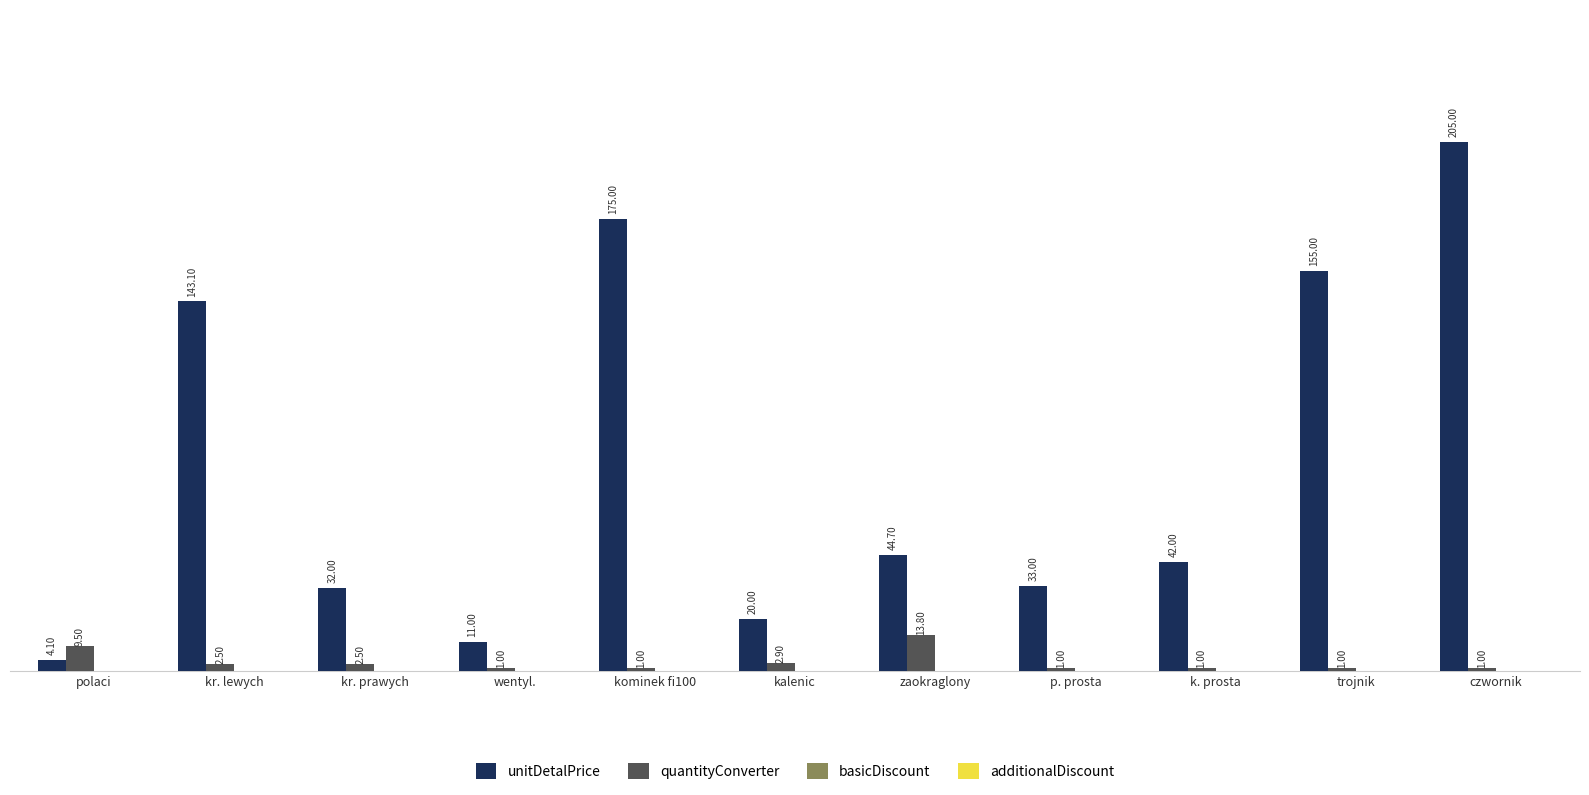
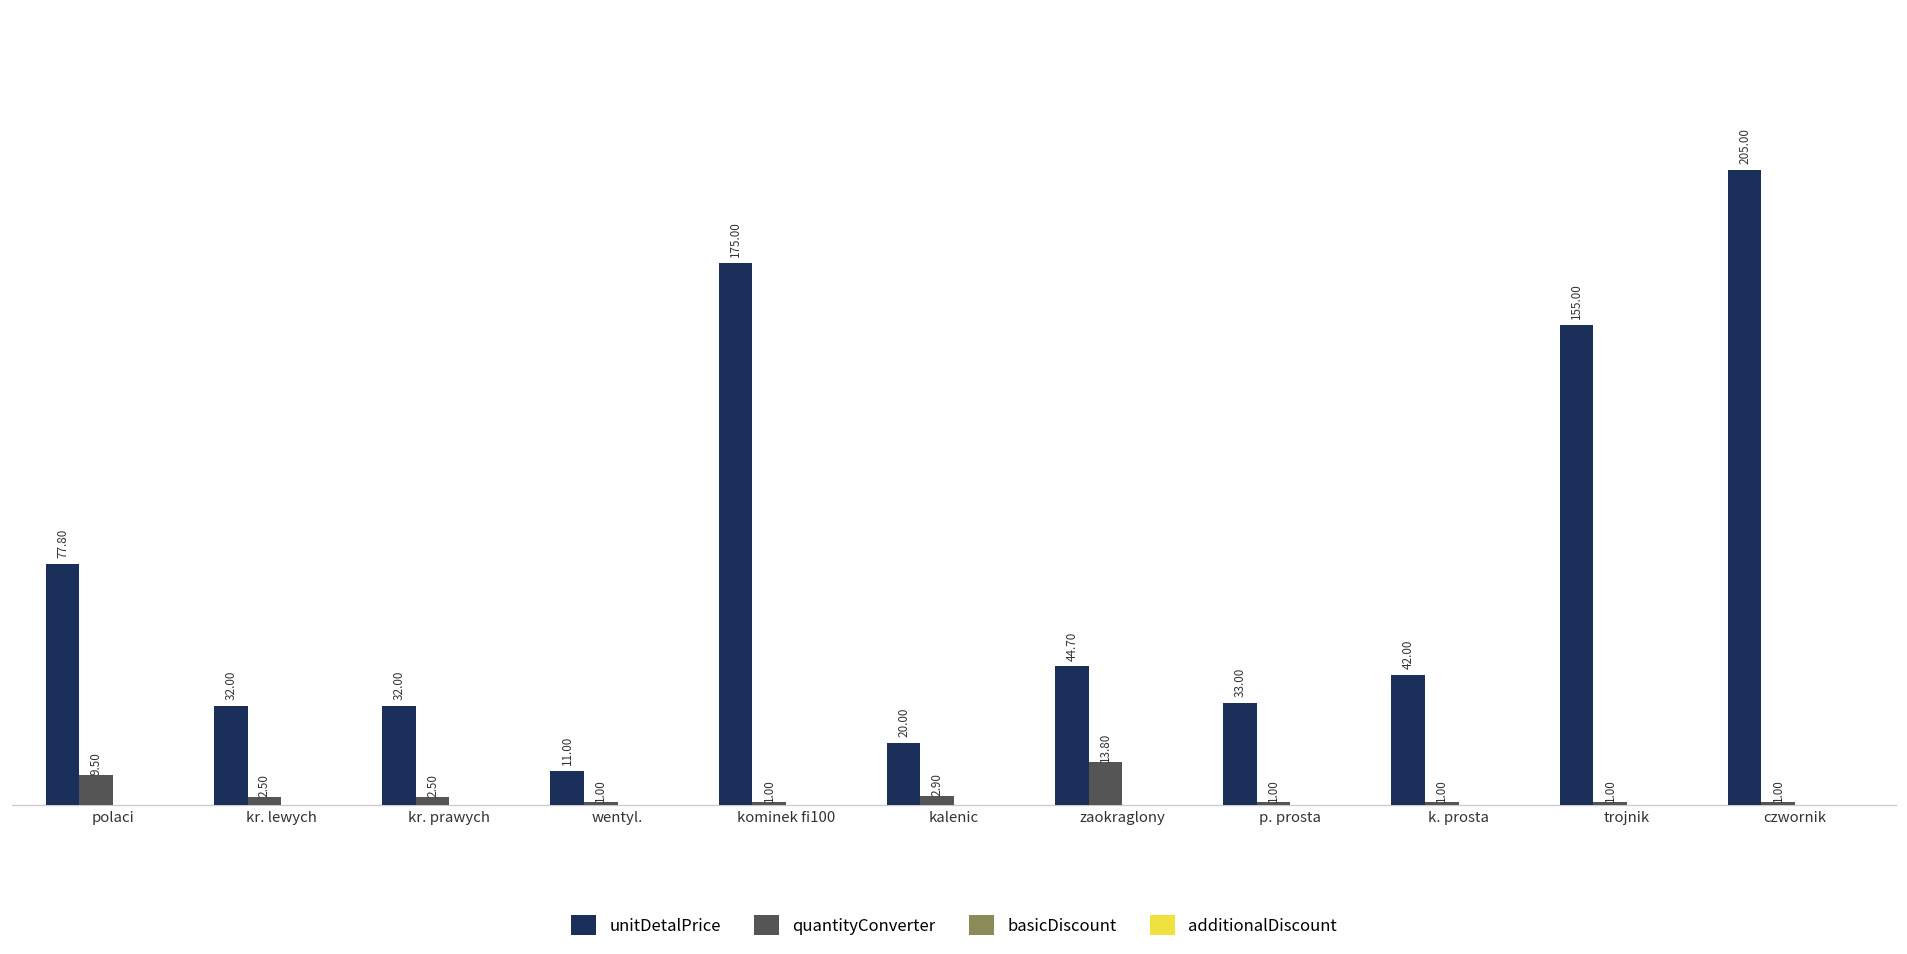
  {
    "unitDetalPrice": {
-     "polaci": 4.10,
-     "kr. lewych": 143.10,
+     "polaci": 77.80,
+     "kr. lewych": 32.00,
      "kr. prawych": 32.00,
      "wentyl.": 11.00,
      "kominek fi100": 175.00,
      "kalenic": 20.00,
      "zaokraglony": 44.70,
      "p. prosta": 33.00,
      "k. prosta": 42.00,
      "trojnik": 155.00,
      "czwornik": 205.00
    },
    "quantityConverter": {
      "polaci": 9.50,
      "kr. lewych": 2.50,
      "kr. prawych": 2.50,
      "wentyl.": 1.00,
      "kominek fi100": 1.00,
      "kalenic": 2.90,
      "zaokraglony": 13.80,
      "p. prosta": 1.00,
      "k. prosta": 1.00,
      "trojnik": 1.00,
      "czwornik": 1.00
    }
  }
